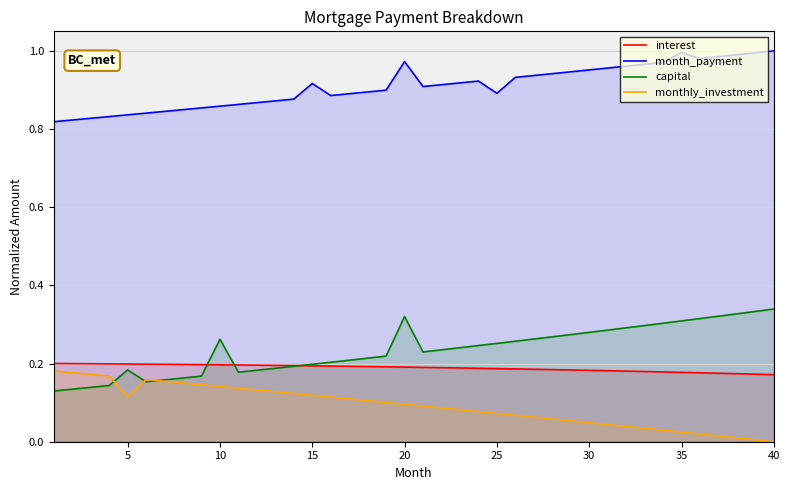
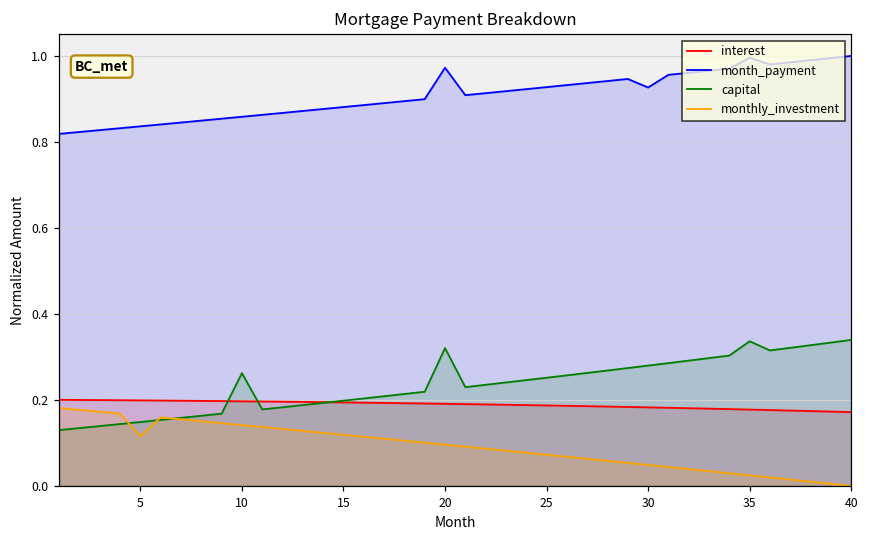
  {
    "interest": {
      "5": 0.20,
      "10": 0.20,
      "20": 0.19,
      "25": 0.19,
      "30": 0.18,
      "35": 0.18,
      "40": 0.17
    },
    "month_payment": {
      "5": 0.84,
      "10": 0.86,
-     "15": 0.92,
+     "15": 0.88,
      "20": 0.97,
-     "25": 0.89,
-     "30": 0.95,
+     "25": 0.93,
+     "30": 0.93,
      "40": 1.00
    },
    "capital": {
-     "5": 0.18,
+     "5": 0.15,
      "10": 0.26,
      "20": 0.32,
      "25": 0.25,
      "30": 0.28,
-     "35": 0.31,
+     "35": 0.34,
      "40": 0.34
    },
    "monthly_investment": {
      "5": 0.12,
      "10": 0.14,
      "15": 0.12,
      "20": 0.10,
      "25": 0.07,
      "30": 0.05,
      "35": 0.02,
      "40": 0.00
    }
  }
